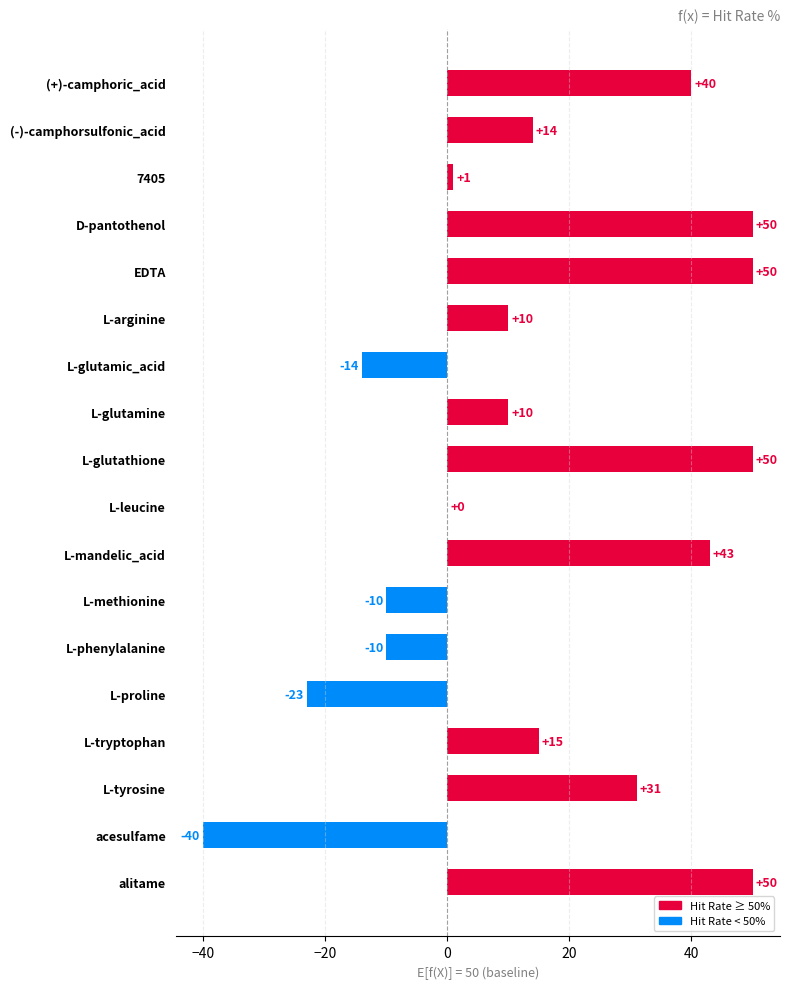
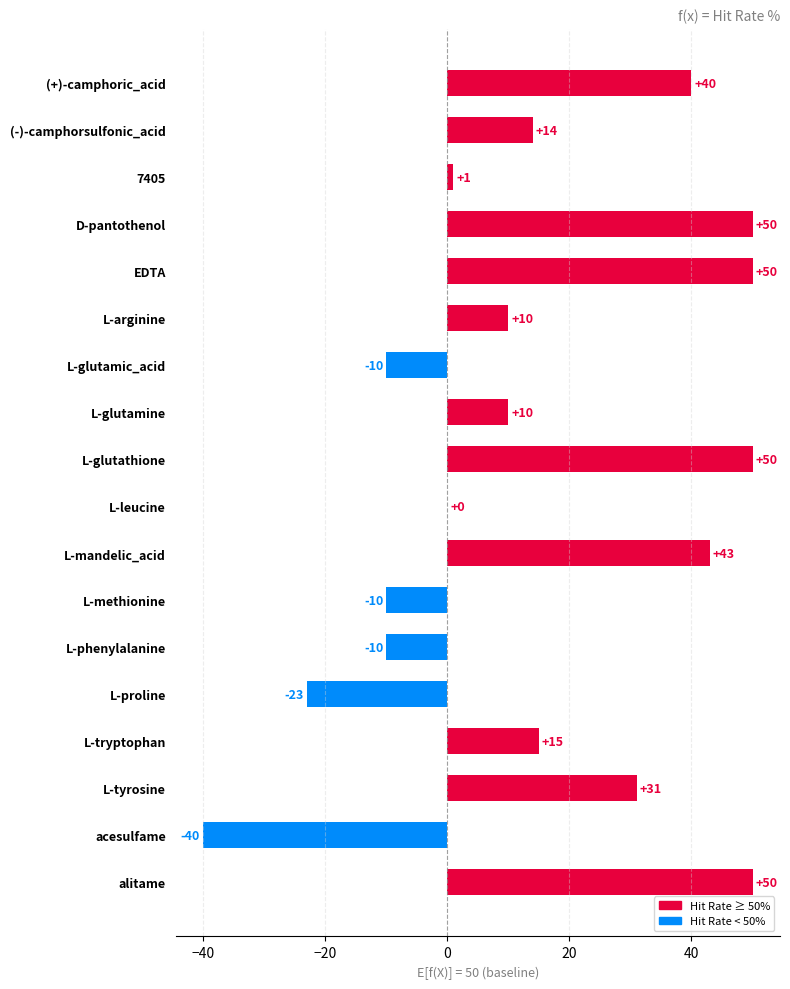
  {
    "(+)-camphoric_acid": "+40",
    "(-)-camphorsulfonic_acid": "+14",
    "7405": "+1",
    "D-pantothenol": "+50",
    "EDTA": "+50",
    "L-arginine": "+10",
-   "L-glutamic_acid": "-14",
+   "L-glutamic_acid": "-10",
    "L-glutamine": "+10",
    "L-glutathione": "+50",
    "L-leucine": "+0",
    "L-mandelic_acid": "+43",
    "L-methionine": "-10",
    "L-phenylalanine": "-10",
    "L-proline": "-23",
    "L-tryptophan": "+15",
    "L-tyrosine": "+31",
    "acesulfame": "-40",
    "alitame": "+50"
  }
